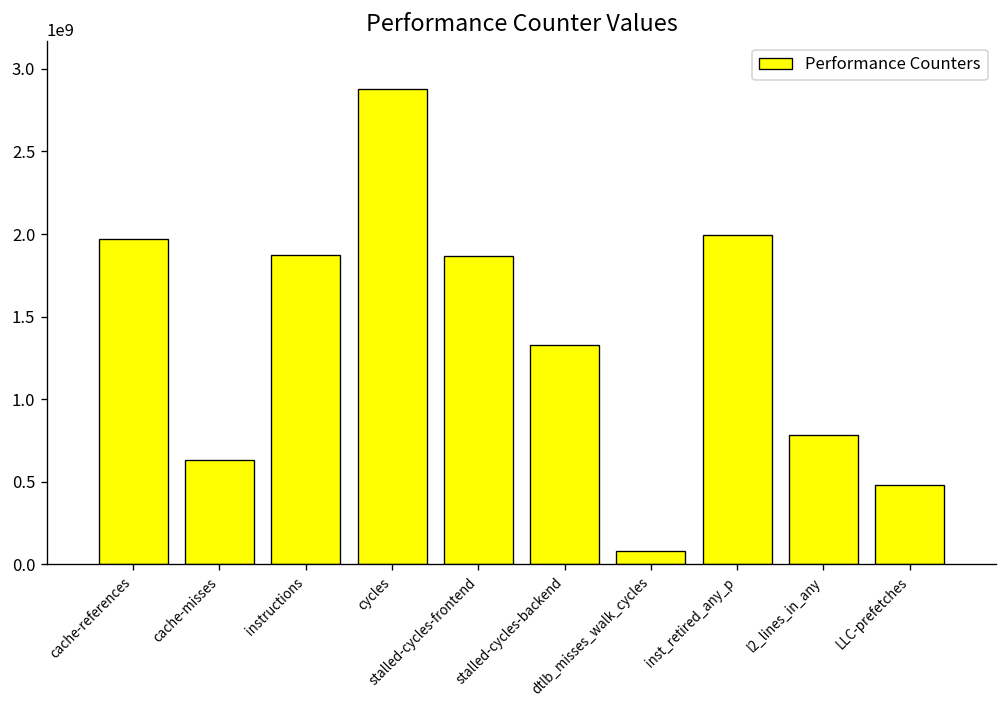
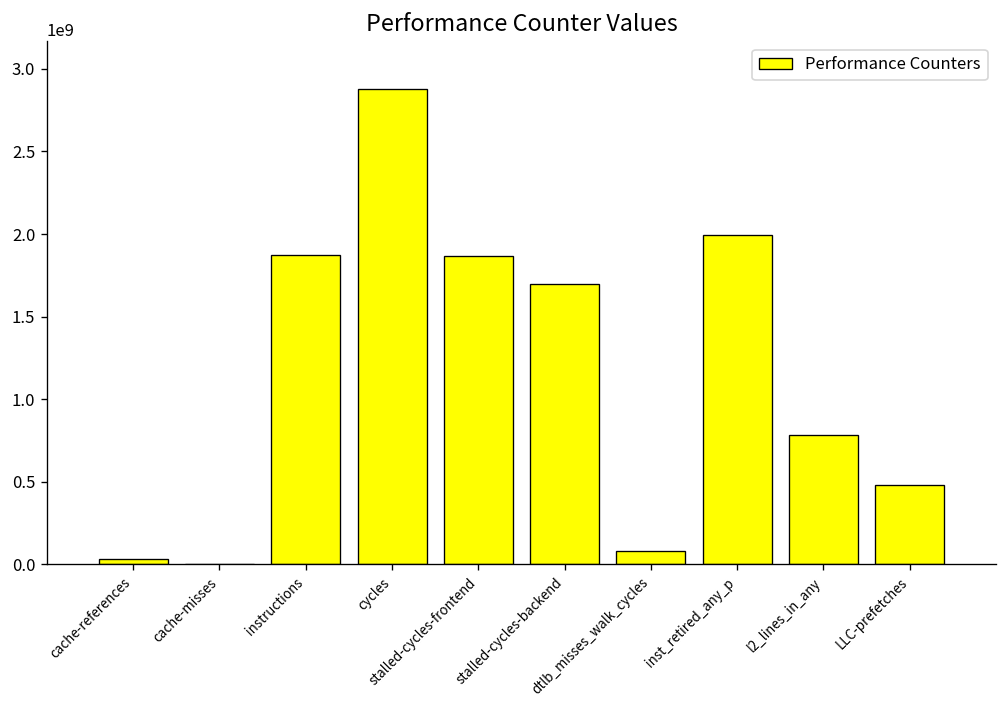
  {
-   "cache-references": 1970000000,
-   "cache-misses": 630000000,
+   "cache-references": 30000000,
+   "cache-misses": 0,
    "instructions": 1870000000,
    "cycles": 2880000000,
    "stalled-cycles-frontend": 1870000000,
-   "stalled-cycles-backend": 1330000000,
+   "stalled-cycles-backend": 1700000000,
    "dtlb_misses_walk_cycles": 80000000,
    "inst_retired_any_p": 1990000000,
    "l2_lines_in_any": 780000000,
    "LLC-prefetches": 480000000
  }
